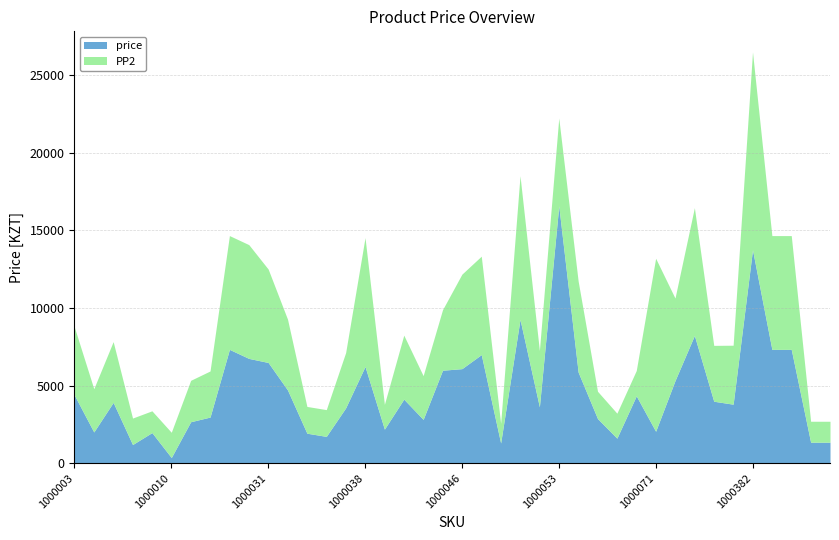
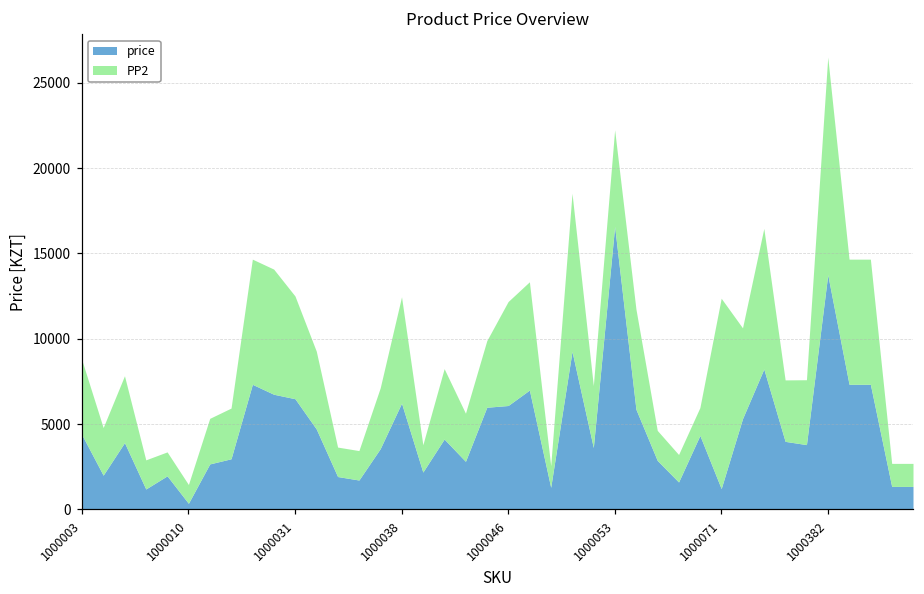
  {
    "price": {
      "1000003": 4400,
      "1000010": 400,
      "1000031": 6500,
      "1000038": 6200,
      "1000046": 6100,
      "1000053": 16600,
-     "1000071": 2100,
+     "1000071": 1200,
      "1000382": 13800
    },
    "PP2": {
      "1000003": 4400,
-     "1000010": 1600,
+     "1000010": 1100,
      "1000031": 6000,
-     "1000038": 8300,
+     "1000038": 6200,
      "1000046": 6100,
      "1000053": 5700,
      "1000071": 11100,
      "1000382": 12800
    }
  }
